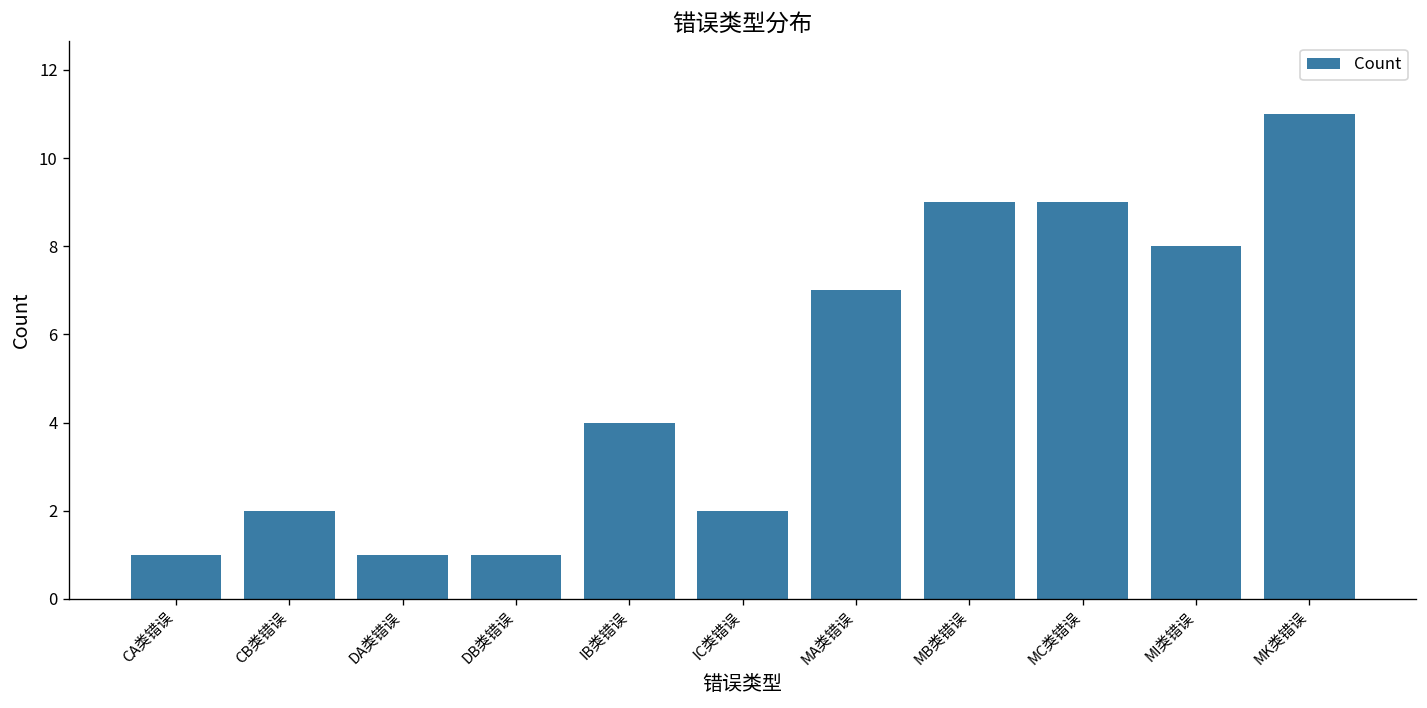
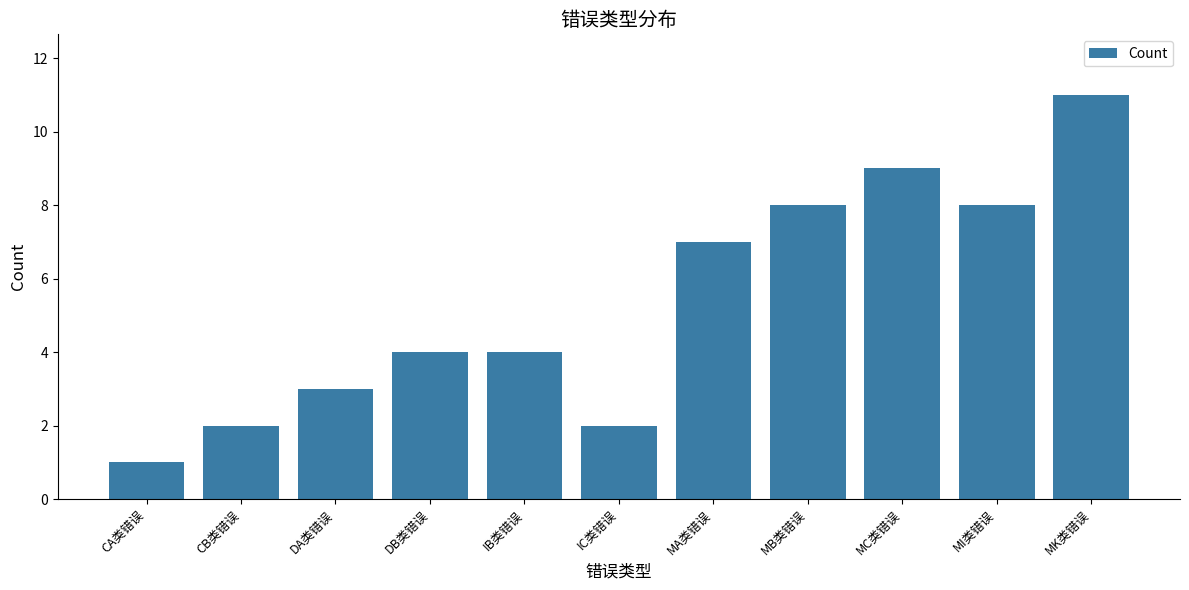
  {
    "CA类错误": 1,
    "CB类错误": 2,
-   "DA类错误": 1,
-   "DB类错误": 1,
+   "DA类错误": 3,
+   "DB类错误": 4,
    "IB类错误": 4,
    "IC类错误": 2,
    "MA类错误": 7,
-   "MB类错误": 9,
+   "MB类错误": 8,
    "MC类错误": 9,
    "MI类错误": 8,
    "MK类错误": 11
  }
